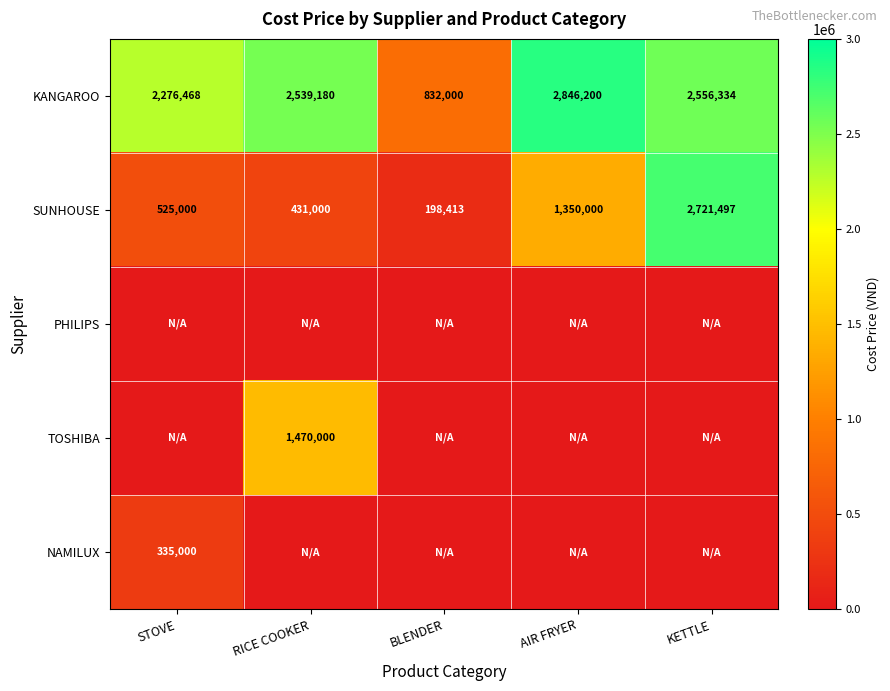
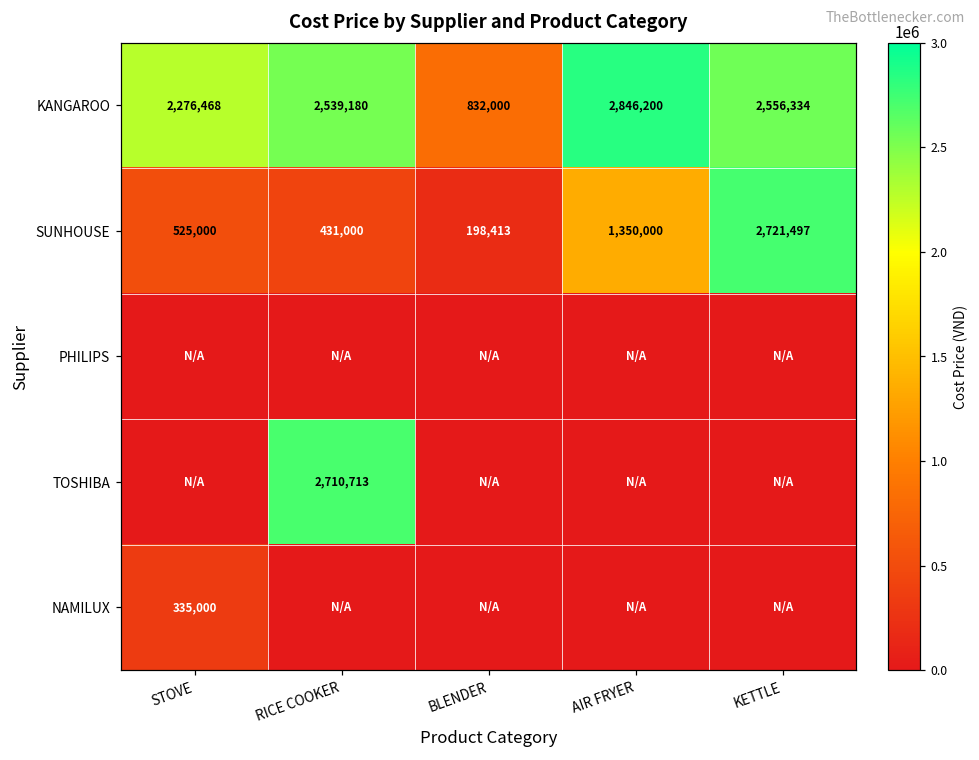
  {
    "KANGAROO": {
      "STOVE": "2,276,468",
      "RICE COOKER": "2,539,180",
      "BLENDER": "832,000",
      "AIR FRYER": "2,846,200",
      "KETTLE": "2,556,334"
    },
    "SUNHOUSE": {
      "STOVE": "525,000",
      "RICE COOKER": "431,000",
      "BLENDER": "198,413",
      "AIR FRYER": "1,350,000",
      "KETTLE": "2,721,497"
    },
    "TOSHIBA": {
-     "RICE COOKER": "1,470,000"
+     "RICE COOKER": "2,710,713"
    },
    "NAMILUX": {
      "STOVE": "335,000"
    }
  }
